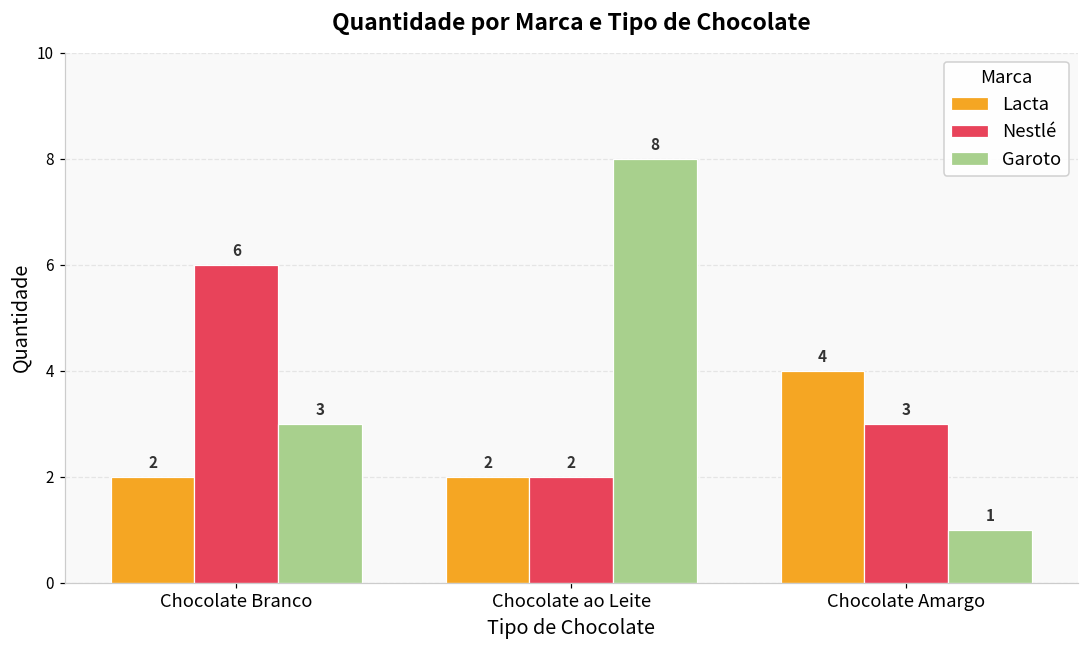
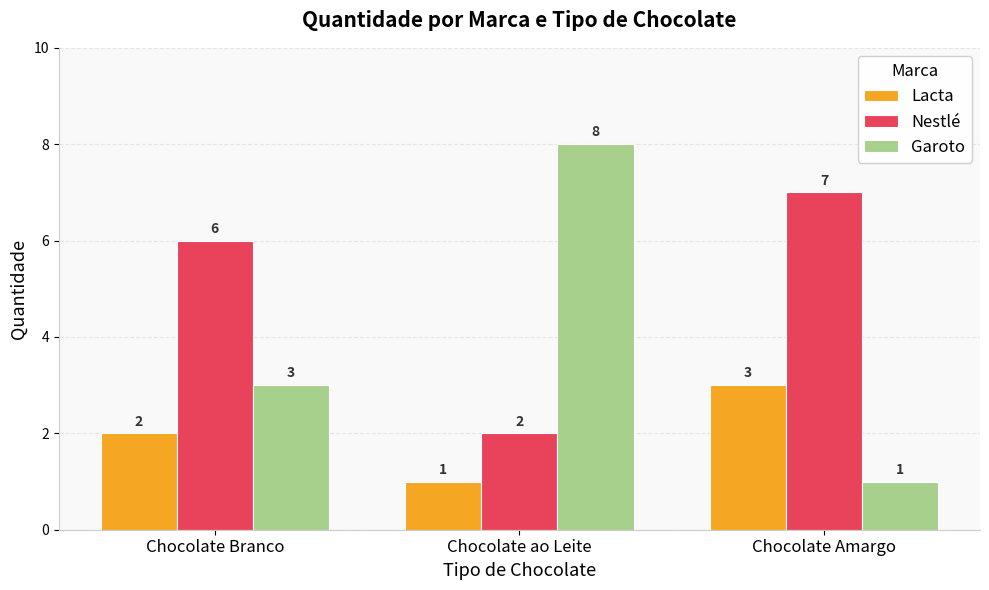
  {
    "Lacta": {
      "Chocolate Branco": 2,
-     "Chocolate ao Leite": 2,
-     "Chocolate Amargo": 4
+     "Chocolate ao Leite": 1,
+     "Chocolate Amargo": 3
    },
    "Nestlé": {
      "Chocolate Branco": 6,
      "Chocolate ao Leite": 2,
-     "Chocolate Amargo": 3
+     "Chocolate Amargo": 7
    },
    "Garoto": {
      "Chocolate Branco": 3,
      "Chocolate ao Leite": 8,
      "Chocolate Amargo": 1
    }
  }
